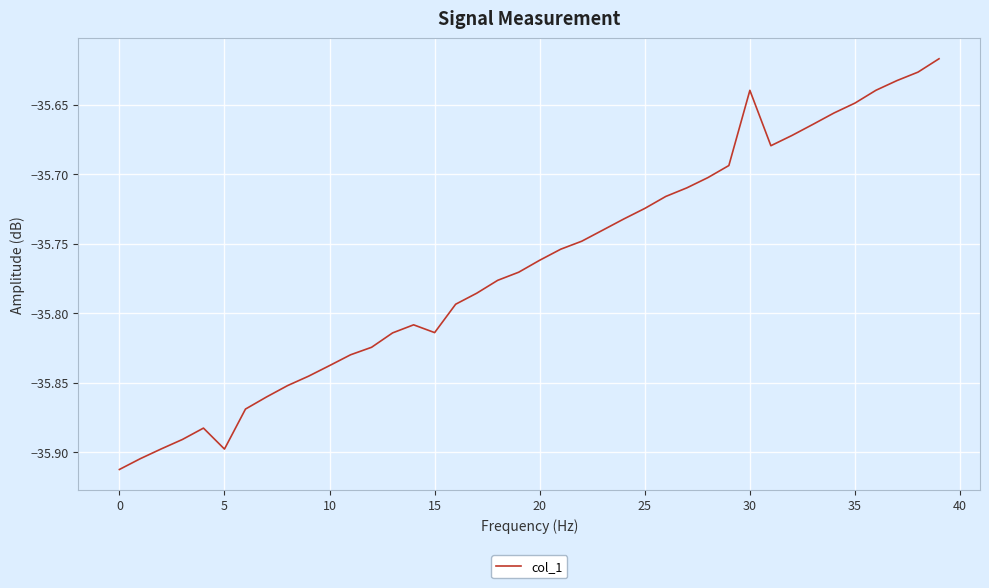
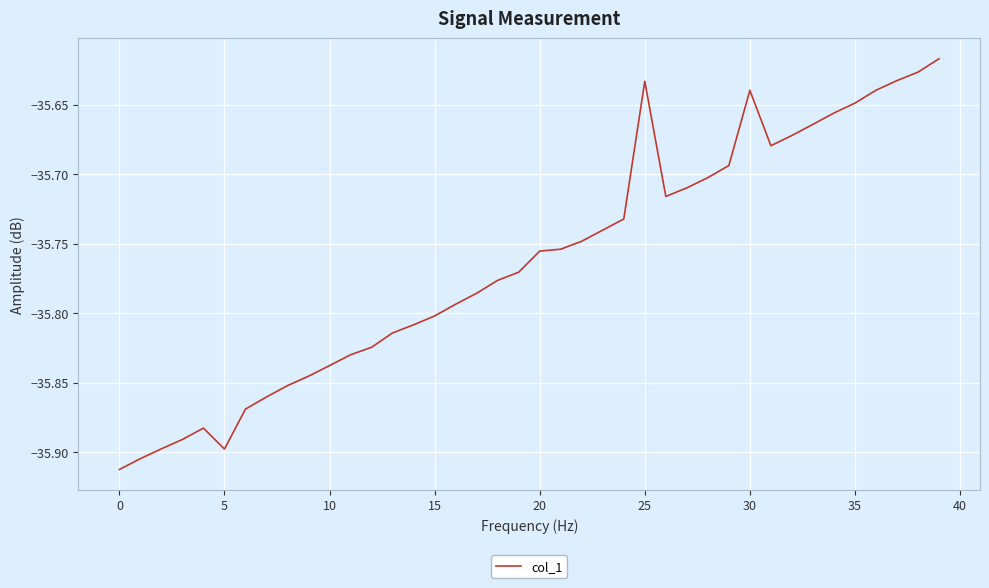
  {
    "0": -35.912,
    "5": -35.898,
    "10": -35.838,
-   "15": -35.814,
-   "20": -35.762,
-   "25": -35.725,
+   "15": -35.802,
+   "20": -35.755,
+   "25": -35.633,
    "30": -35.640,
    "35": -35.649
  }
